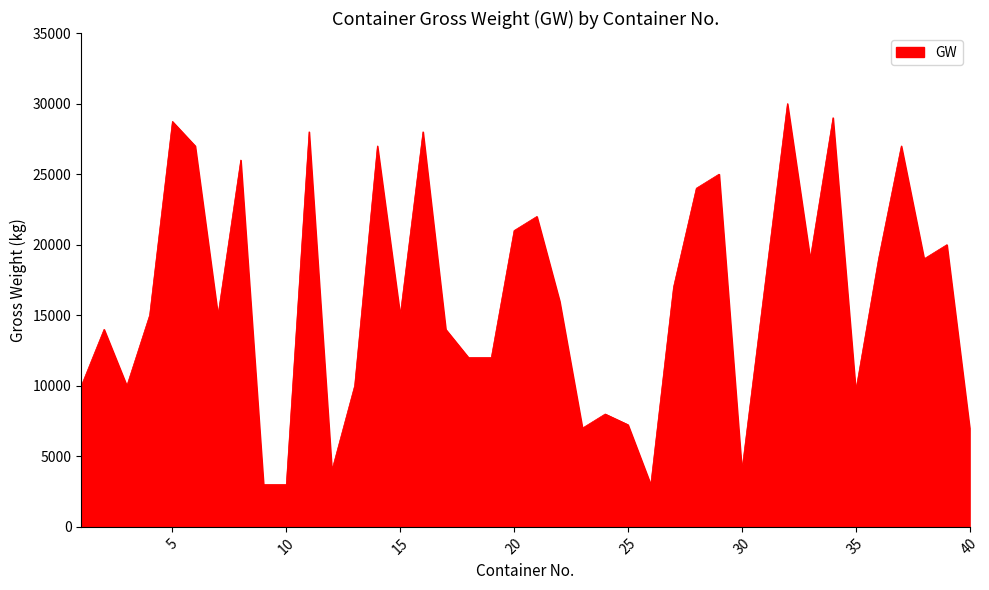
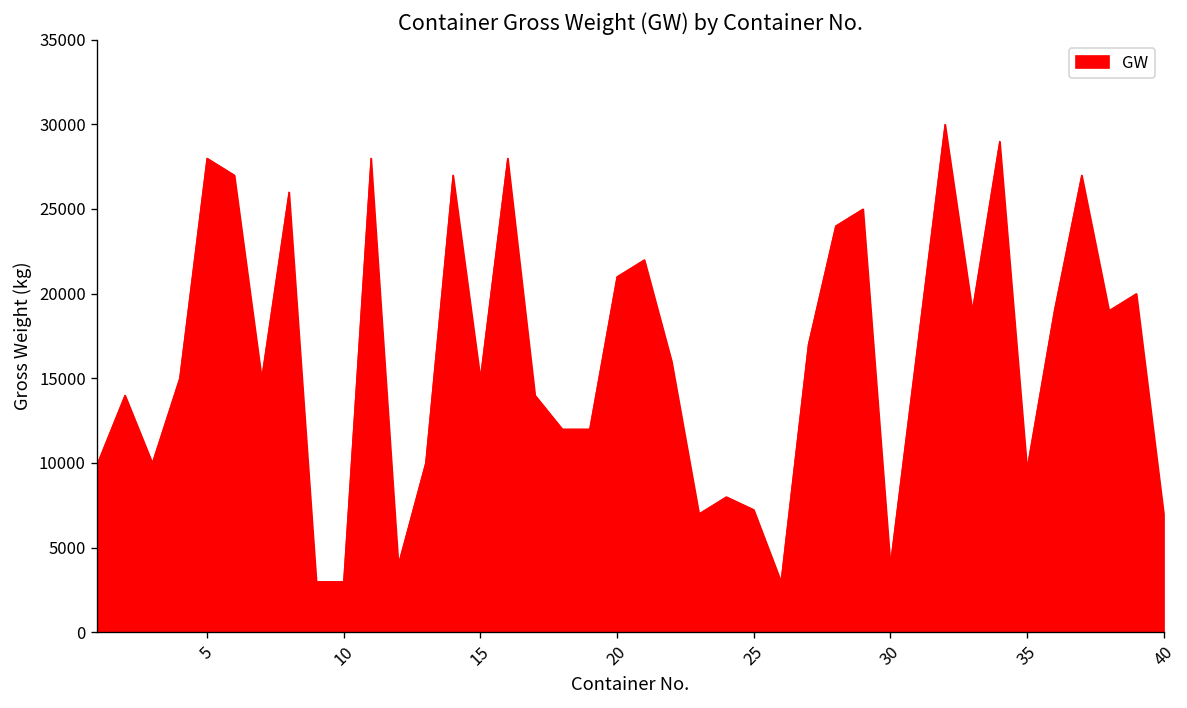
  {
-   "5": 28700,
+   "5": 28000,
    "10": 3000,
    "15": 15000,
    "20": 21000,
    "25": 7200,
    "30": 4000,
    "35": 9700,
    "40": 7000
  }
